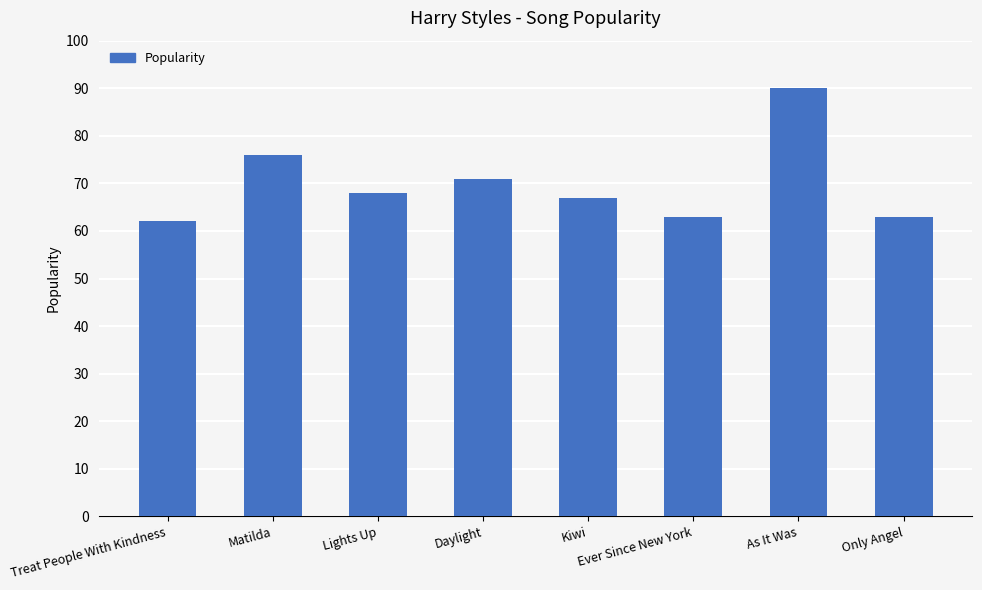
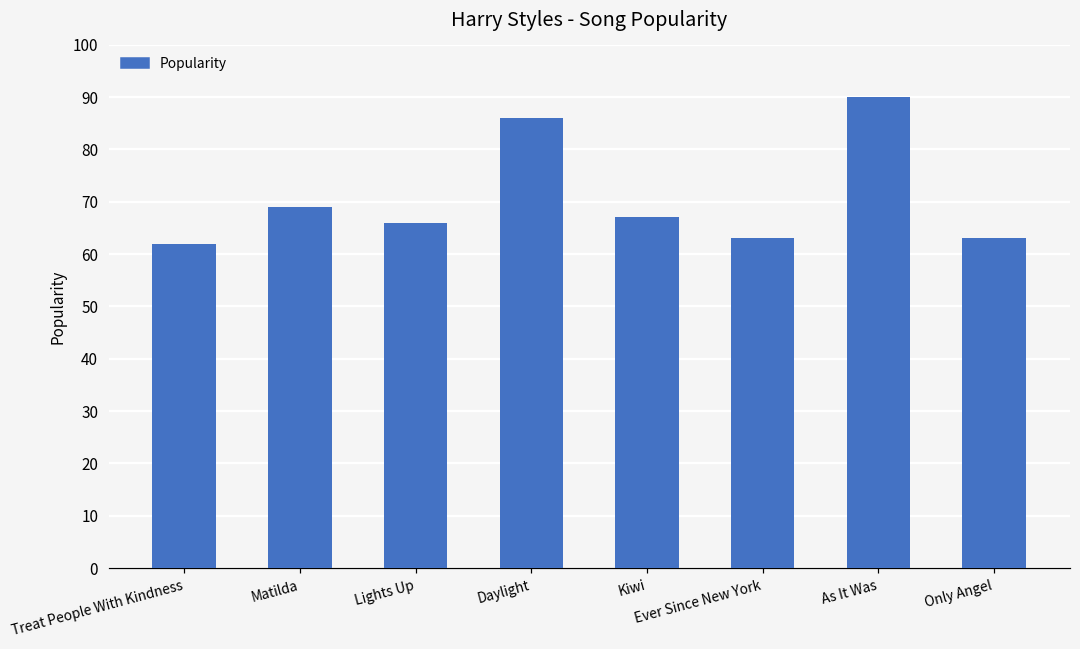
  {
    "Treat People With Kindness": 62,
-   "Matilda": 76,
-   "Lights Up": 68,
-   "Daylight": 71,
+   "Matilda": 69,
+   "Lights Up": 66,
+   "Daylight": 86,
    "Kiwi": 67,
    "Ever Since New York": 63,
    "As It Was": 90,
    "Only Angel": 63
  }
